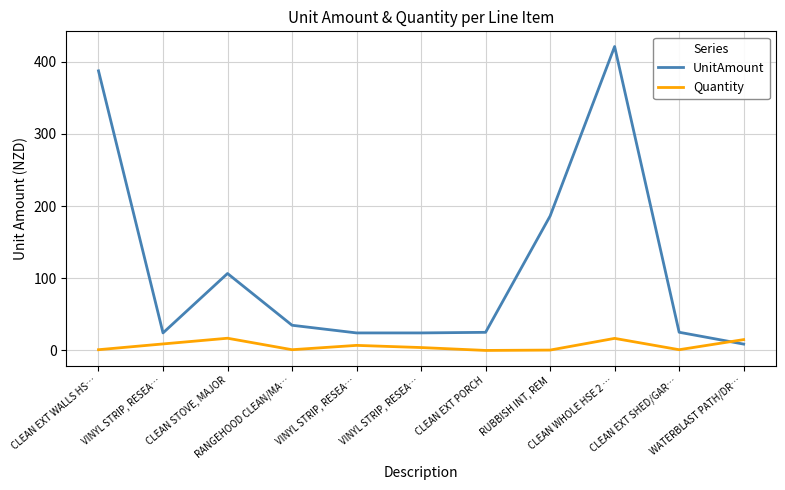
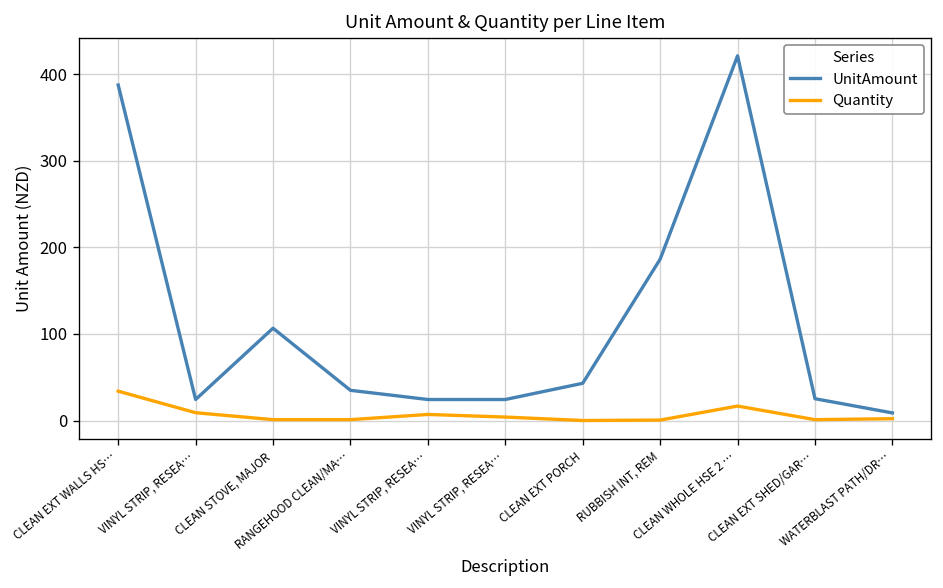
  {
    "UnitAmount": {
      "CLEAN EXT WALLS HS…": 390,
      "CLEAN STOVE, MAJOR": 110,
      "RANGEHOOD CLEAN/MA…": 30,
-     "CLEAN EXT PORCH": 30,
+     "CLEAN EXT PORCH": 40,
      "RUBBISH INT, REM": 190,
      "CLEAN WHOLE HSE 2 …": 420,
      "CLEAN EXT SHED/GAR…": 30,
      "WATERBLAST PATH/DR…": 10
    },
    "Quantity": {
-     "CLEAN EXT WALLS HS…": 0,
-     "CLEAN STOVE, MAJOR": 20,
+     "CLEAN EXT WALLS HS…": 30,
+     "CLEAN STOVE, MAJOR": 0,
      "RANGEHOOD CLEAN/MA…": 0,
      "CLEAN EXT PORCH": 0,
      "RUBBISH INT, REM": 0,
      "CLEAN WHOLE HSE 2 …": 20,
      "CLEAN EXT SHED/GAR…": 0,
-     "WATERBLAST PATH/DR…": 20
+     "WATERBLAST PATH/DR…": 0
    }
  }
